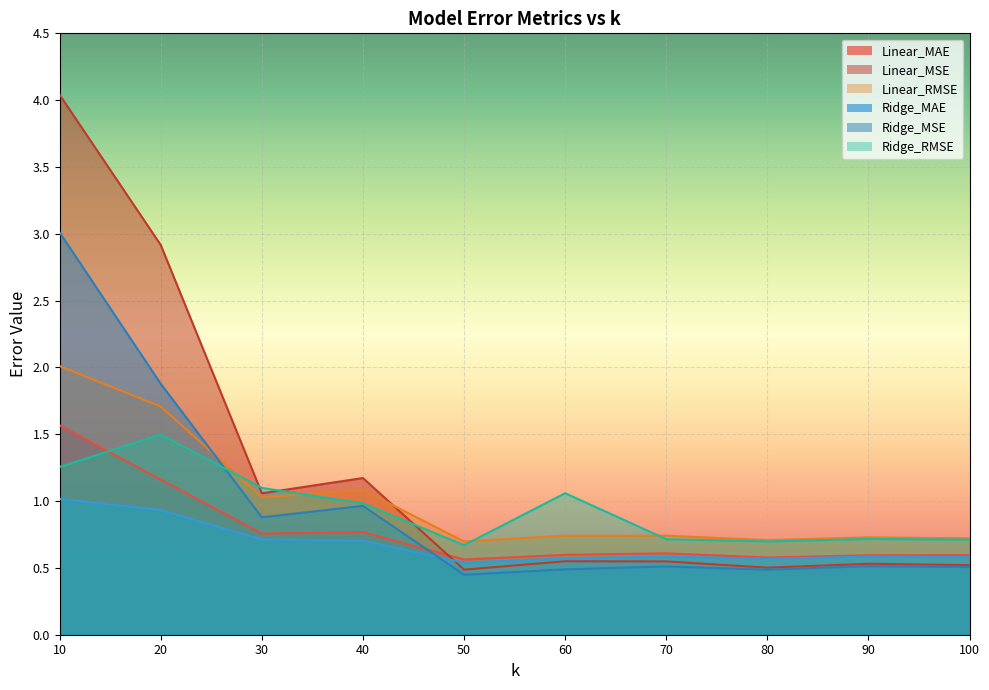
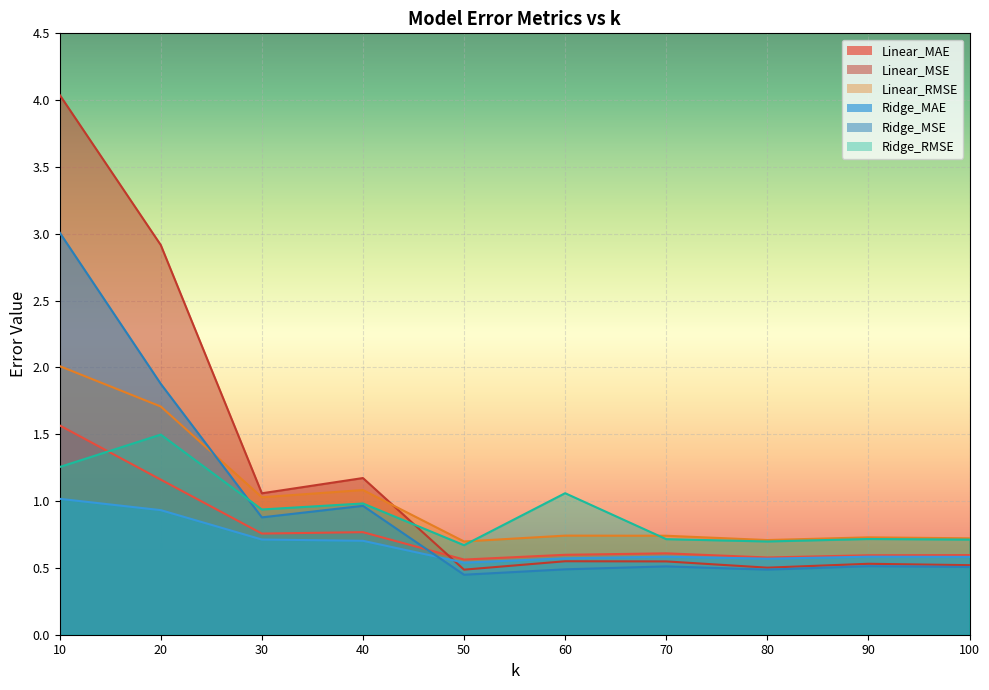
  {
    "Ridge_RMSE": {
      "10": 1.25,
      "20": 1.50,
-     "30": 1.10,
+     "30": 0.94,
      "50": 0.67,
      "60": 1.06,
      "70": 0.72
    }
  }
